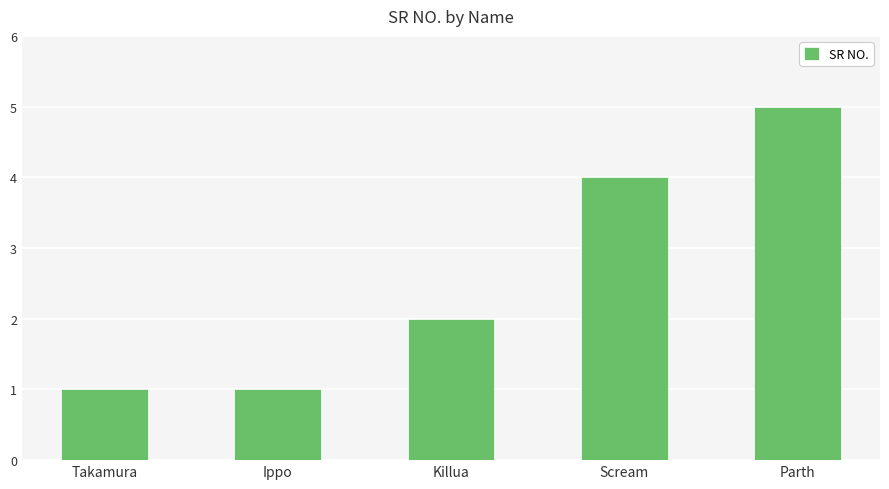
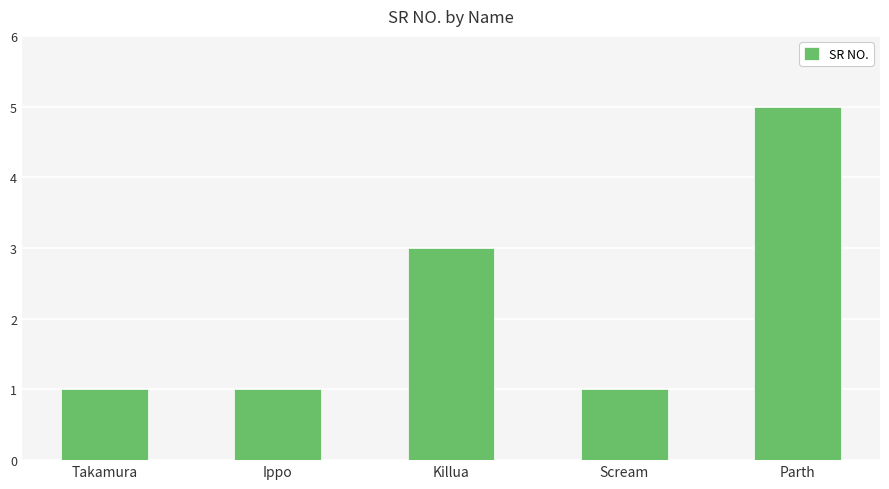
  {
    "Takamura": 1,
    "Ippo": 1,
-   "Killua": 2,
-   "Scream": 4,
+   "Killua": 3,
+   "Scream": 1,
    "Parth": 5
  }
